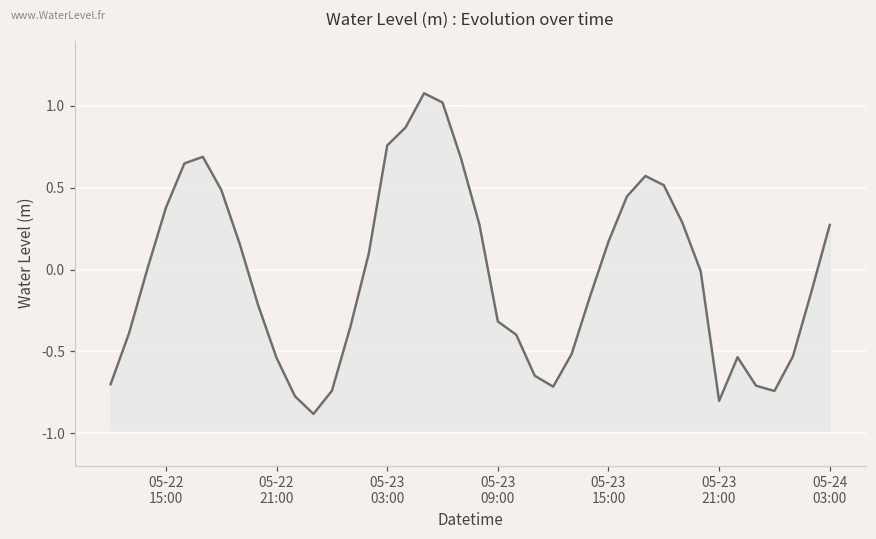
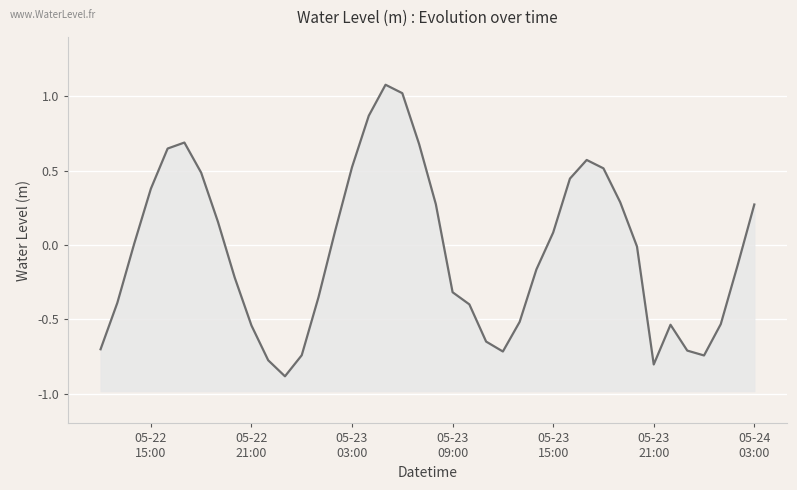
  {
    "05-22 15:00": 0.38,
    "05-22 21:00": -0.54,
-   "05-23 03:00": 0.76,
+   "05-23 03:00": 0.52,
    "05-23 09:00": -0.32,
-   "05-23 15:00": 0.17,
+   "05-23 15:00": 0.08,
    "05-23 21:00": -0.80,
    "05-24 03:00": 0.27
  }
